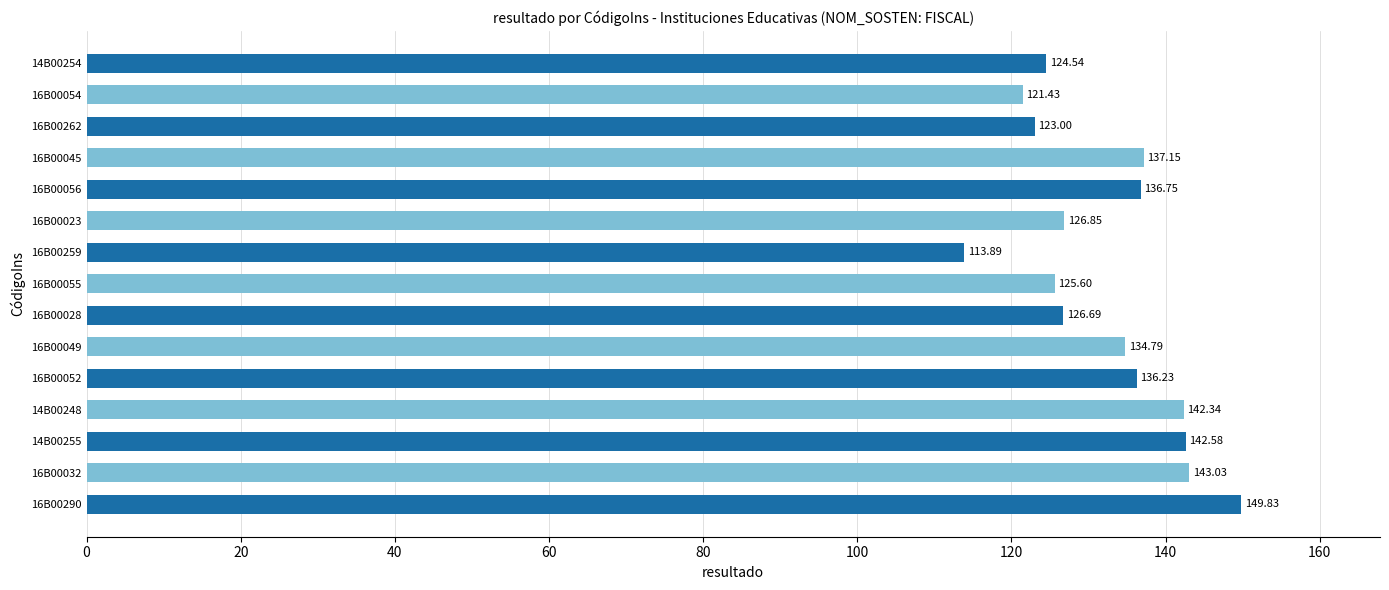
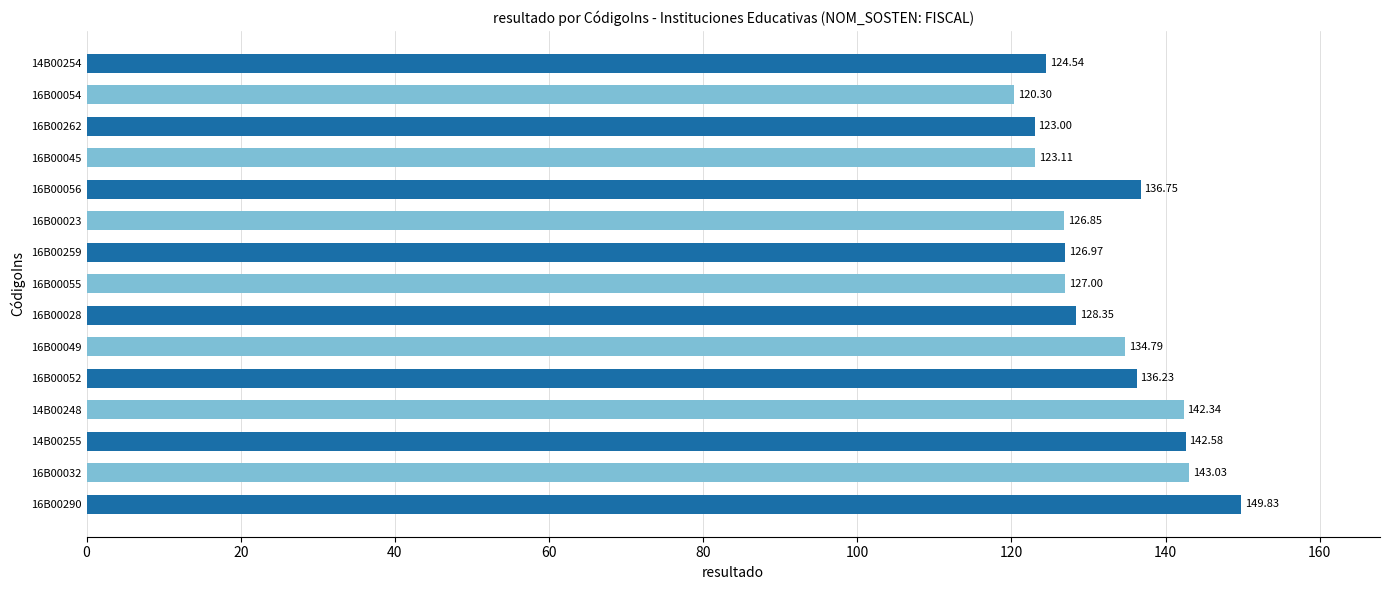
  {
    "14B00254": 124.54,
-   "16B00054": 121.43,
+   "16B00054": 120.30,
    "16B00262": 123.00,
-   "16B00045": 137.15,
+   "16B00045": 123.11,
    "16B00056": 136.75,
    "16B00023": 126.85,
-   "16B00259": 113.89,
-   "16B00055": 125.60,
-   "16B00028": 126.69,
+   "16B00259": 126.97,
+   "16B00055": 127.00,
+   "16B00028": 128.35,
    "16B00049": 134.79,
    "16B00052": 136.23,
    "14B00248": 142.34,
    "14B00255": 142.58,
    "16B00032": 143.03,
    "16B00290": 149.83
  }
